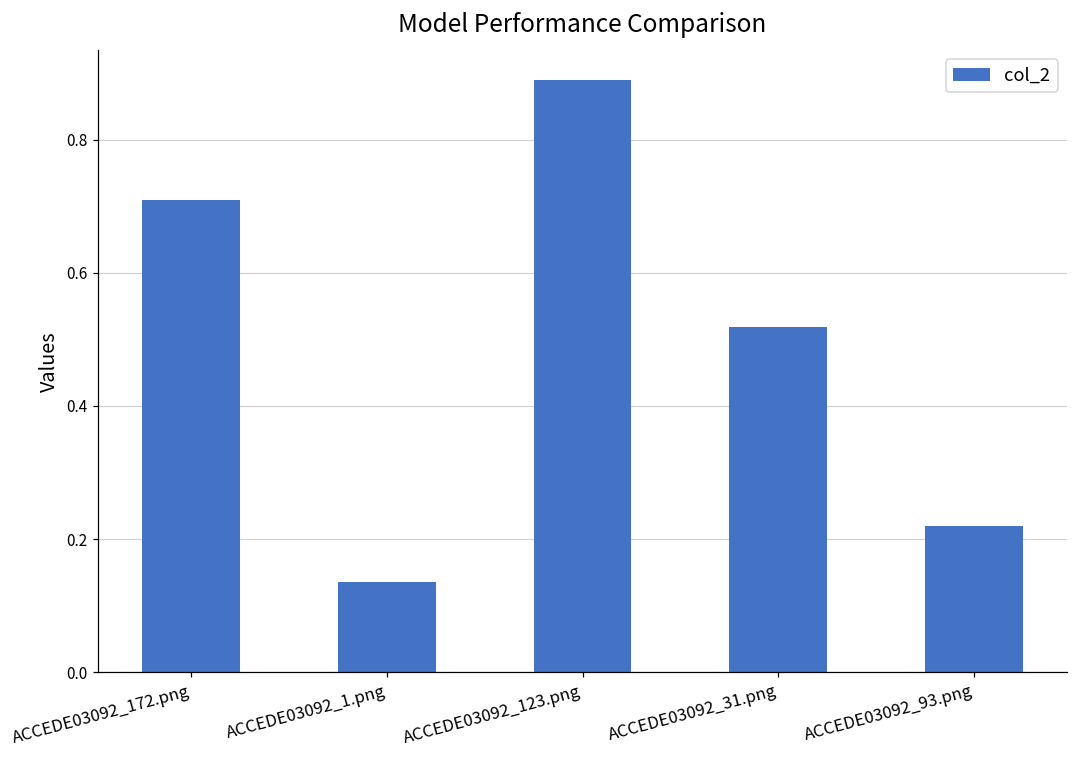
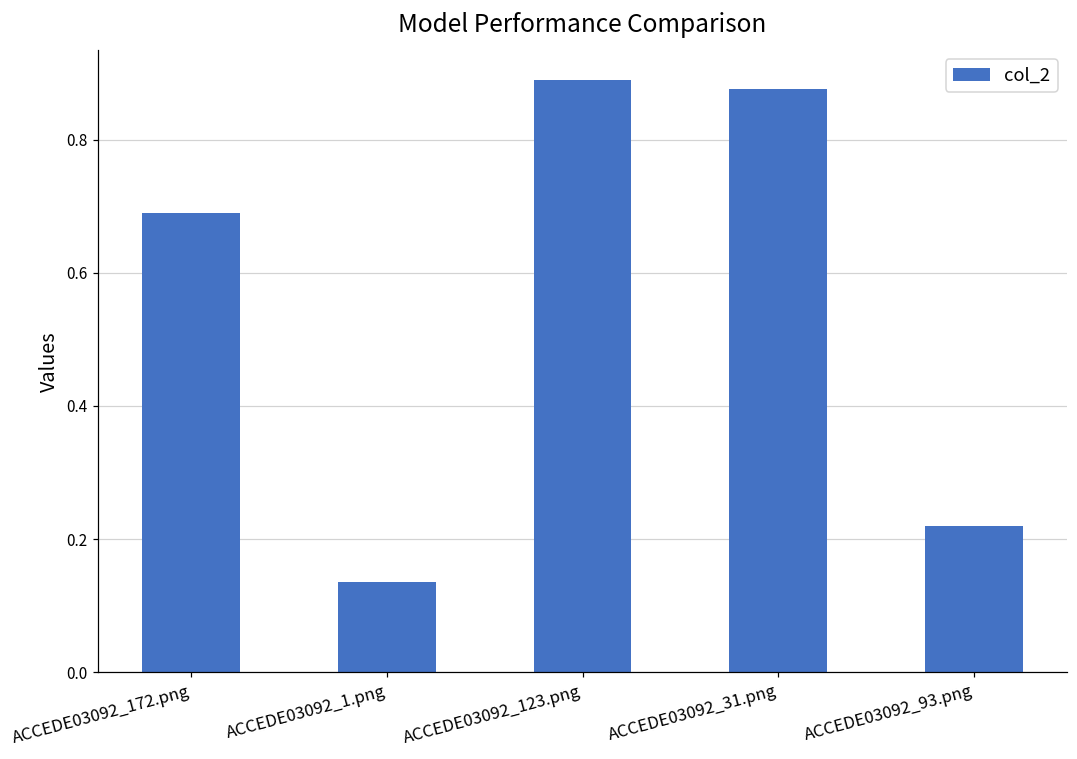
  {
-   "ACCEDE03092_172.png": 0.71,
+   "ACCEDE03092_172.png": 0.69,
    "ACCEDE03092_1.png": 0.14,
    "ACCEDE03092_123.png": 0.89,
-   "ACCEDE03092_31.png": 0.52,
+   "ACCEDE03092_31.png": 0.88,
    "ACCEDE03092_93.png": 0.22
  }
